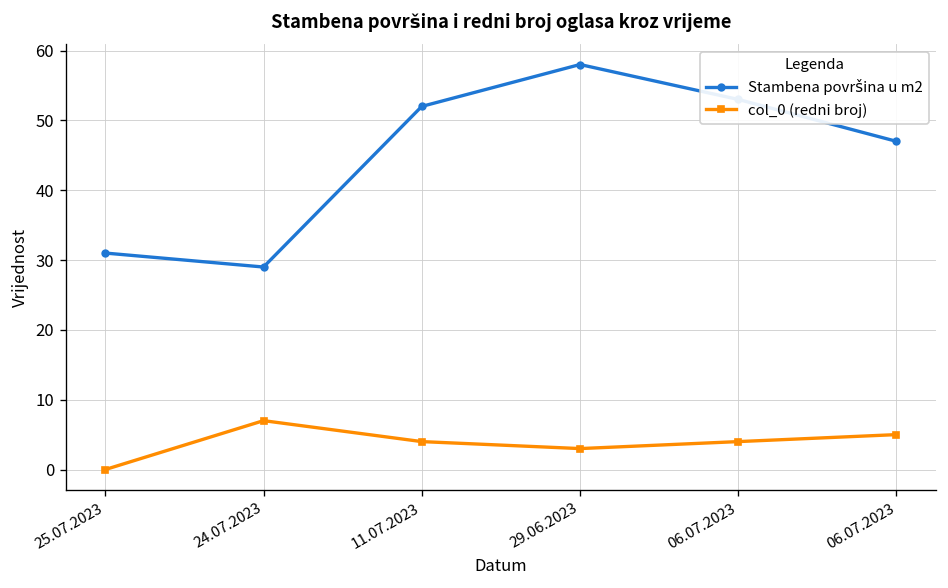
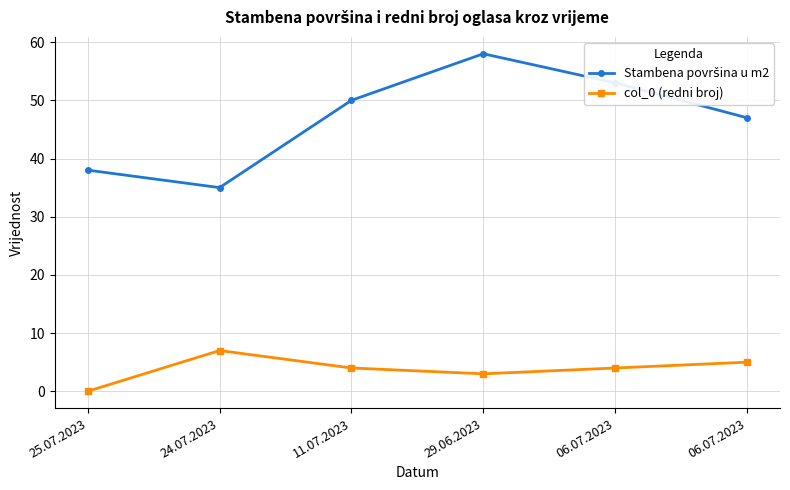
  {
    "Stambena površina u m2": {
-     "25.07.2023": 31,
-     "24.07.2023": 29,
-     "11.07.2023": 52,
+     "25.07.2023": 38,
+     "24.07.2023": 35,
+     "11.07.2023": 50,
      "29.06.2023": 58
    },
    "col_0 (redni broj)": {
      "25.07.2023": 0,
      "24.07.2023": 7,
      "11.07.2023": 4,
      "29.06.2023": 3
    }
  }
